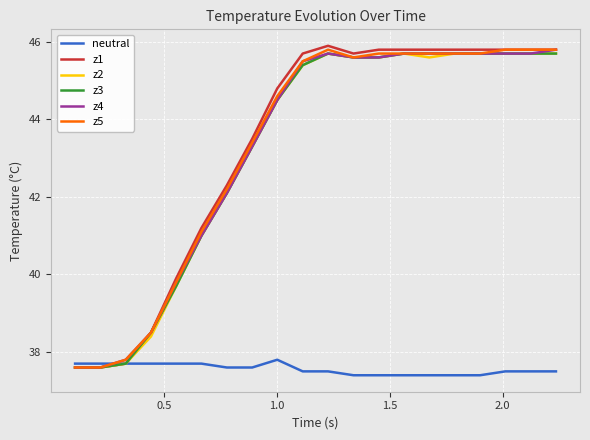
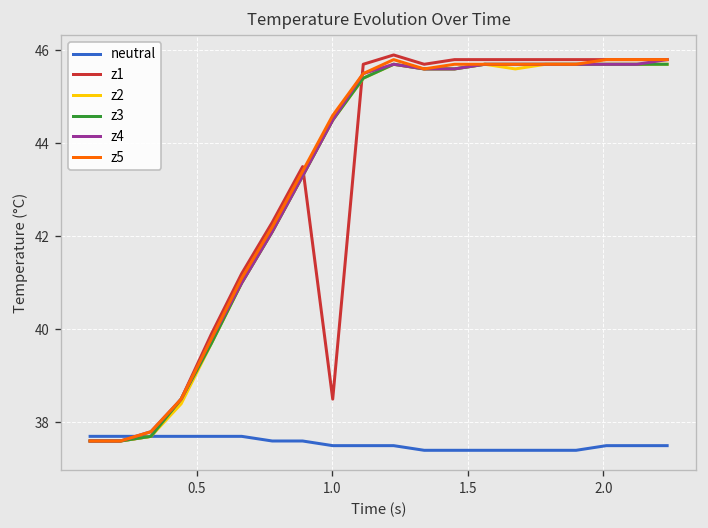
  {
    "neutral": {
-     "1.0": 37.8
+     "1.0": 37.5
    },
    "z1": {
-     "1.0": 44.8
+     "1.0": 38.5
    },
    "z5": {
      "1.0": 44.6
    }
  }
